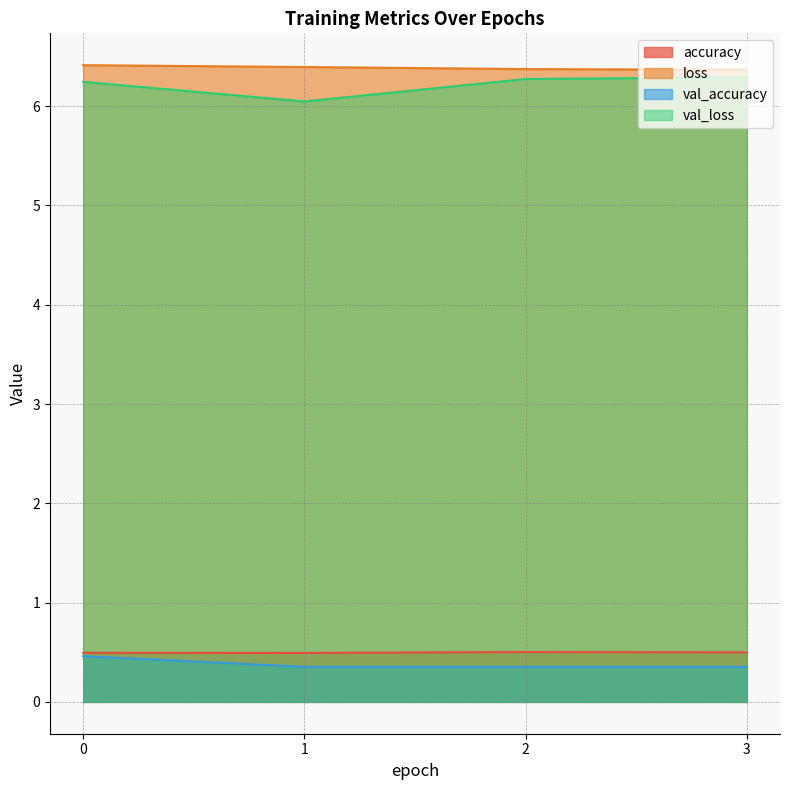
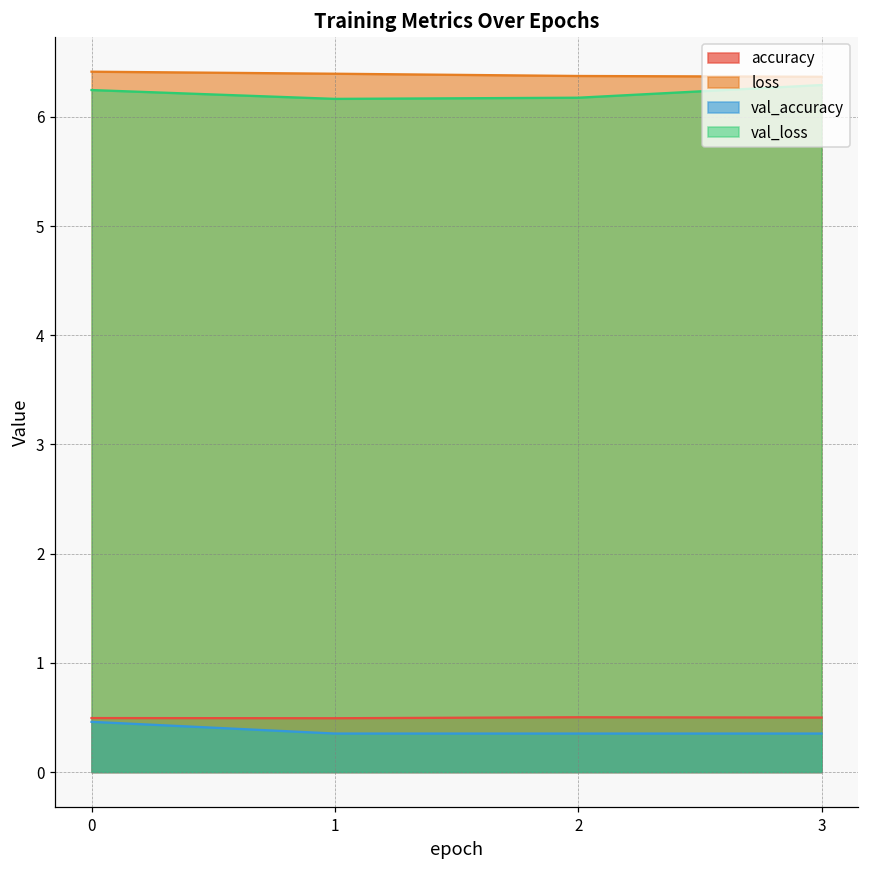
  {
    "val_accuracy": {
      "0": 0.5,
      "1": 0.4,
      "2": 0.4,
      "3": 0.4
    },
    "val_loss": {
      "0": 6.2,
-     "1": 6.0,
-     "2": 6.3
+     "1": 6.2,
+     "2": 6.2
    }
  }
